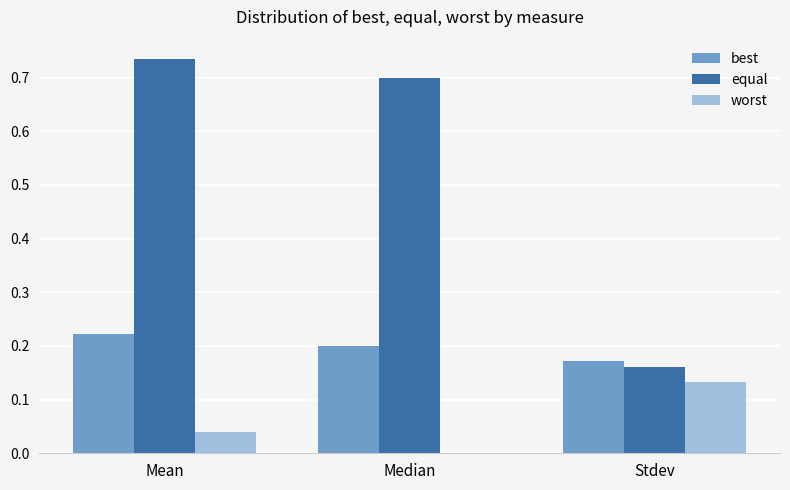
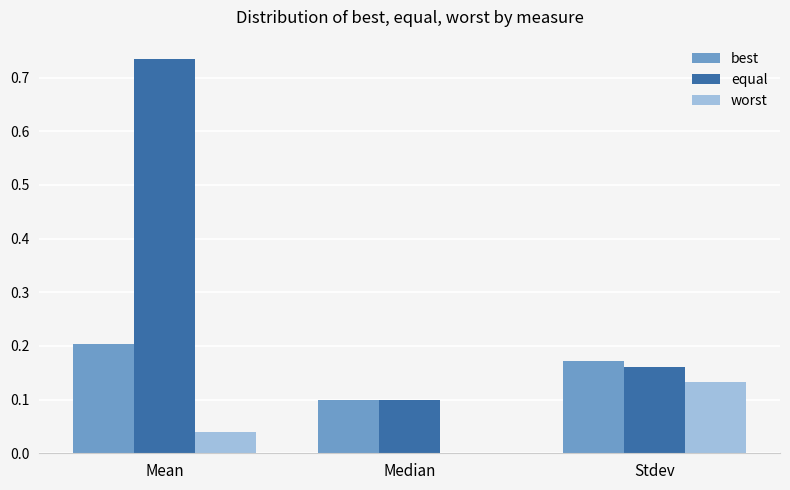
  {
    "best": {
-     "Mean": 0.22,
-     "Median": 0.2,
+     "Mean": 0.20,
+     "Median": 0.1,
      "Stdev": 0.17
    },
    "equal": {
      "Mean": 0.73,
-     "Median": 0.7,
+     "Median": 0.1,
      "Stdev": 0.16
    },
    "worst": {
      "Mean": 0.04,
      "Median": 0.00,
      "Stdev": 0.13
    }
  }
